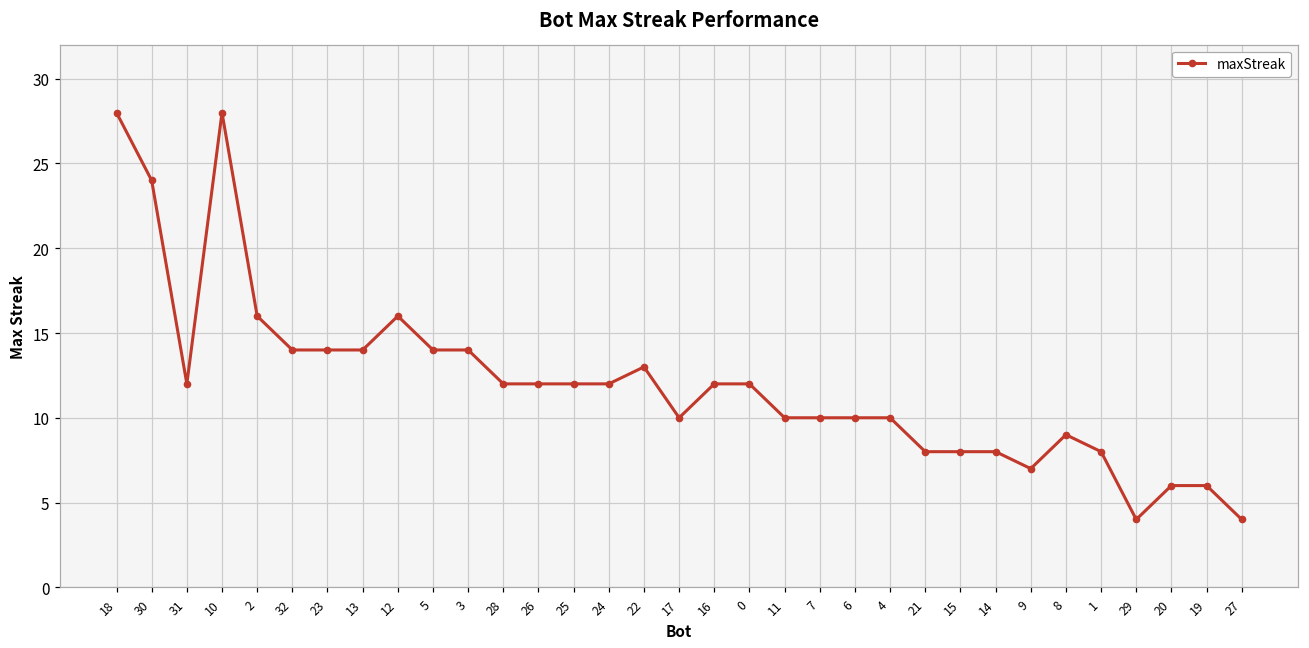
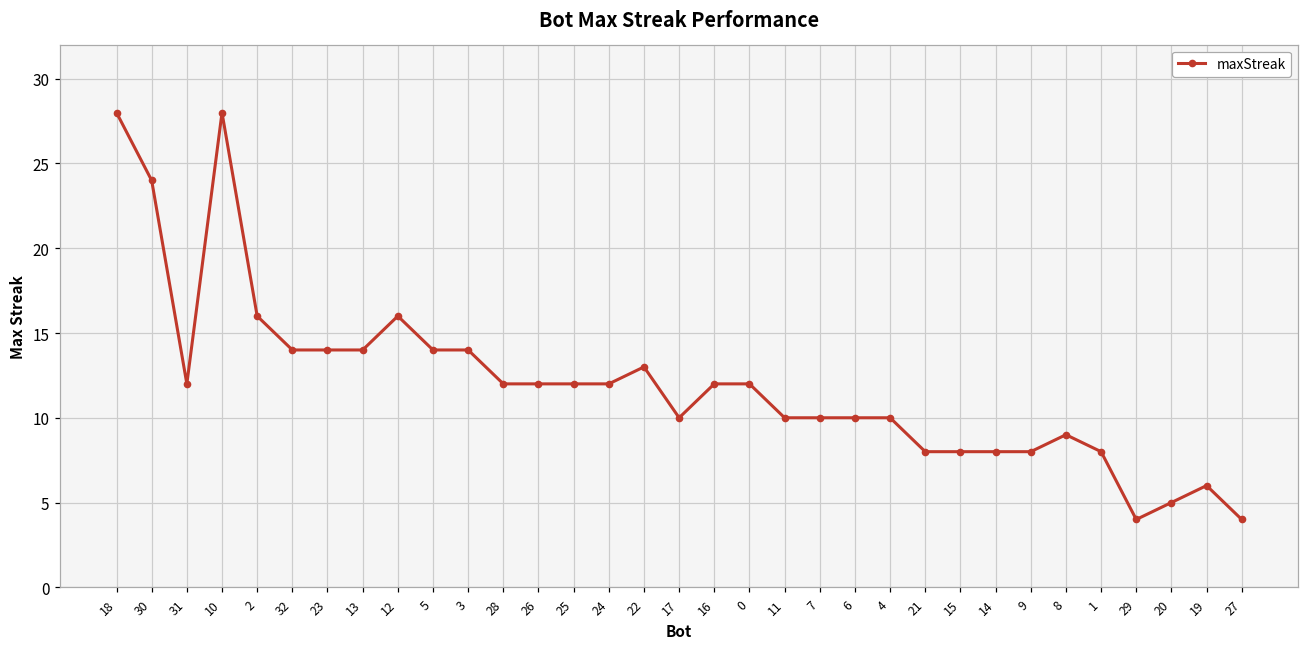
  {
    "18": 28,
    "30": 24,
    "31": 12,
    "10": 28,
    "2": 16,
    "32": 14,
    "23": 14,
    "13": 14,
    "12": 16,
    "5": 14,
    "3": 14,
    "28": 12,
    "26": 12,
    "25": 12,
    "24": 12,
    "22": 13,
    "17": 10,
    "16": 12,
    "0": 12,
    "11": 10,
    "7": 10,
    "6": 10,
    "4": 10,
    "21": 8,
    "15": 8,
    "14": 8,
-   "9": 7,
+   "9": 8,
    "8": 9,
    "1": 8,
    "29": 4,
-   "20": 6,
+   "20": 5,
    "19": 6,
    "27": 4
  }
